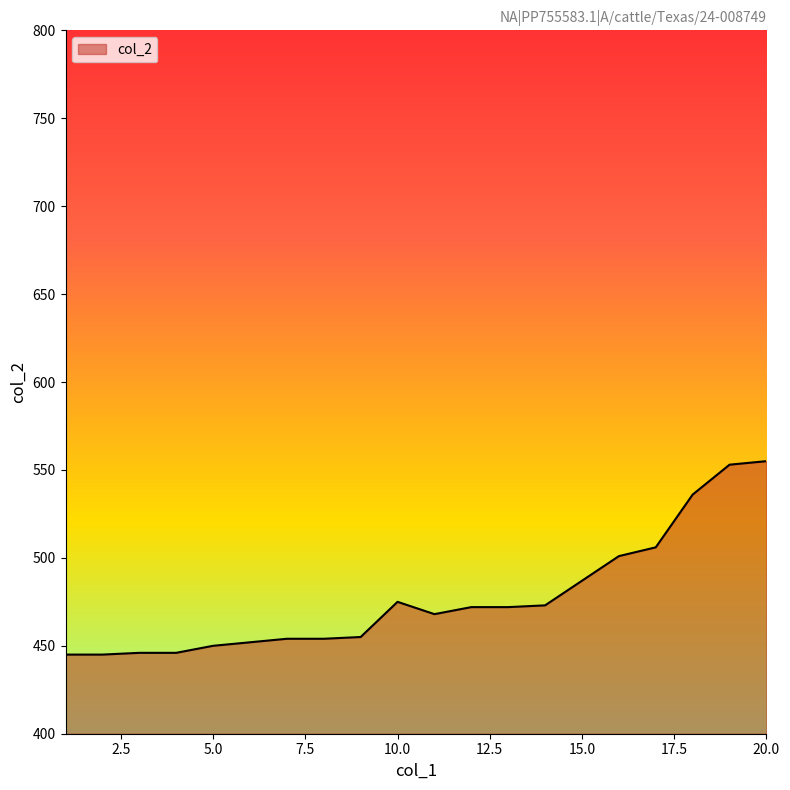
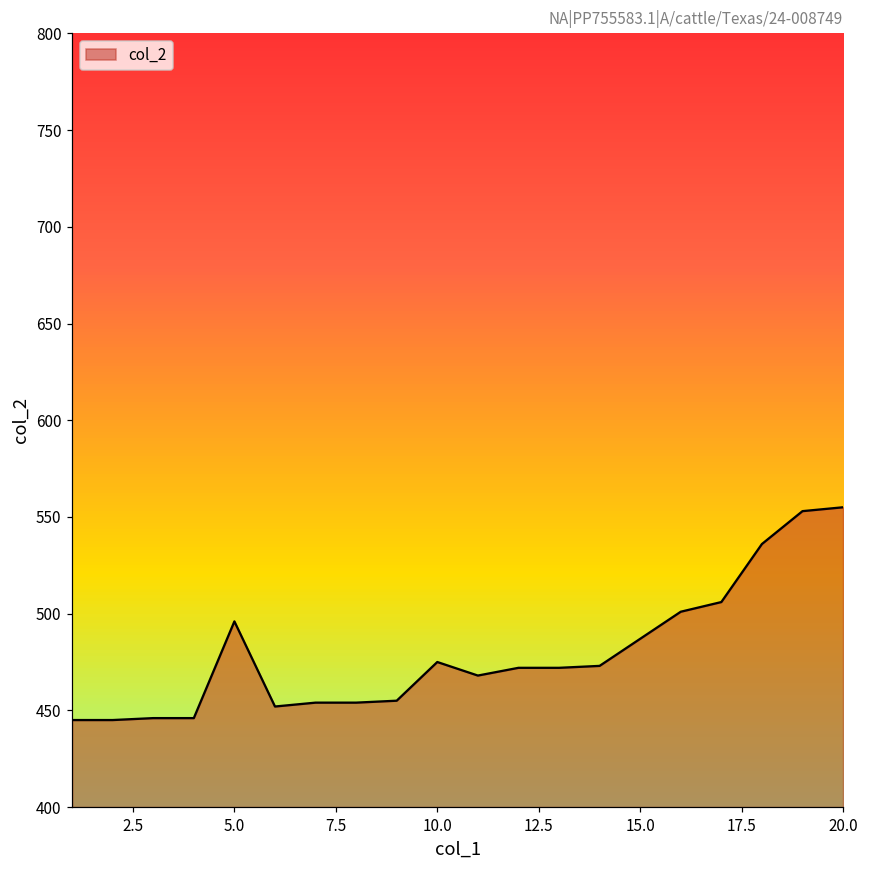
  {
-   "5.0": 450,
+   "5.0": 496,
    "10.0": 475,
    "15.0": 487,
    "20.0": 555
  }
